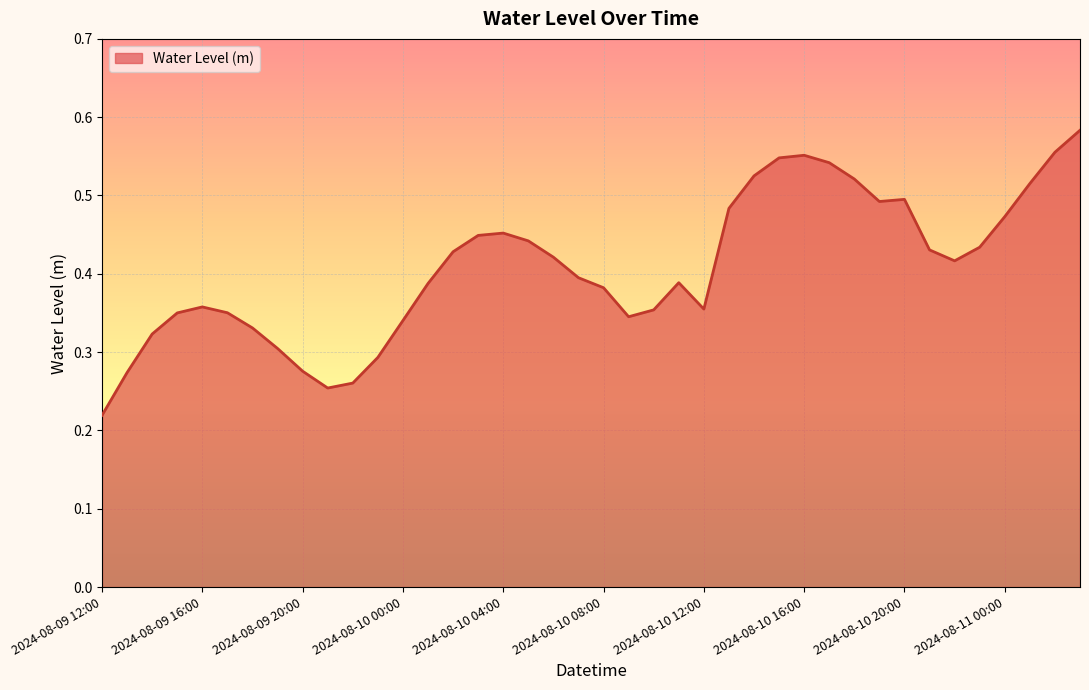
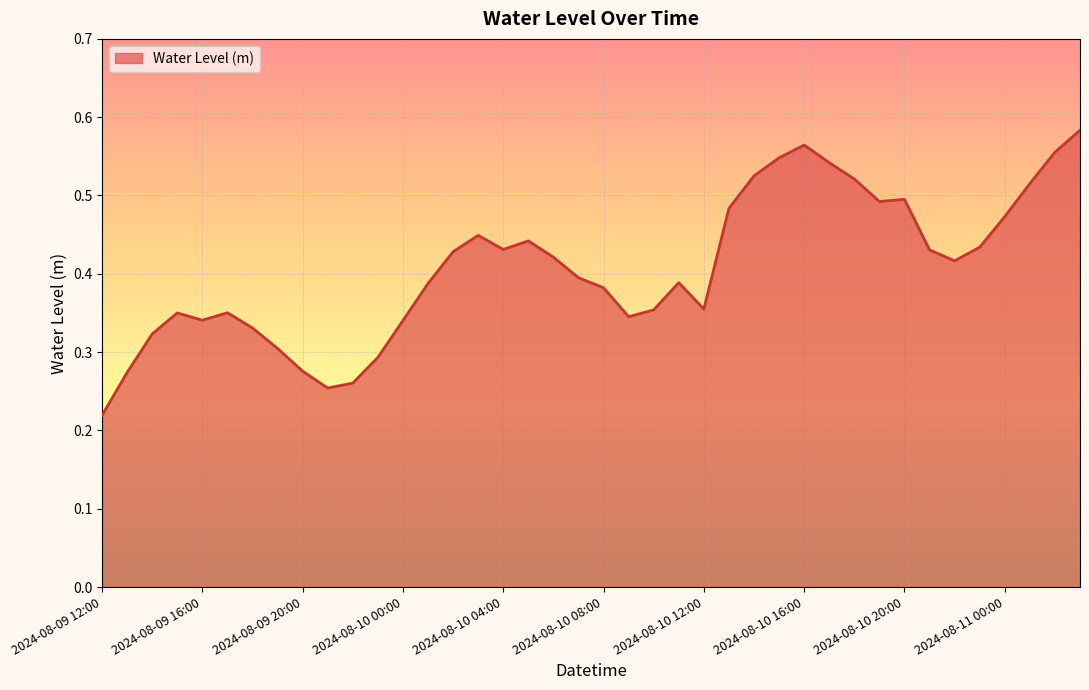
  {
    "2024-08-09 12:00": 0.22,
-   "2024-08-09 16:00": 0.36,
+   "2024-08-09 16:00": 0.34,
    "2024-08-09 20:00": 0.28,
    "2024-08-10 00:00": 0.34,
-   "2024-08-10 04:00": 0.45,
+   "2024-08-10 04:00": 0.43,
    "2024-08-10 08:00": 0.38,
    "2024-08-10 12:00": 0.35,
-   "2024-08-10 16:00": 0.55,
+   "2024-08-10 16:00": 0.56,
    "2024-08-10 20:00": 0.50,
    "2024-08-11 00:00": 0.47
  }
